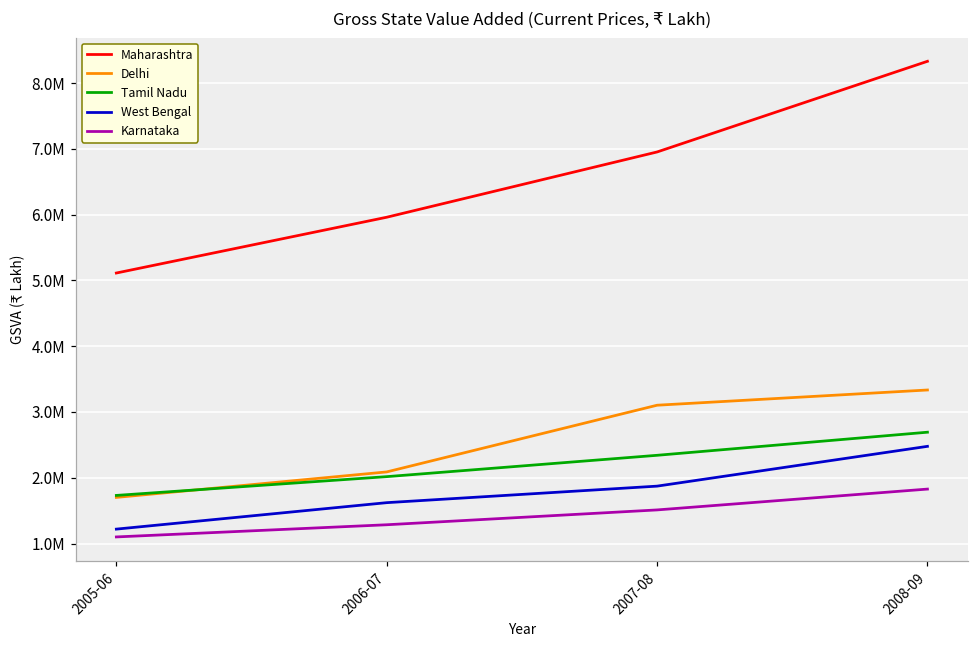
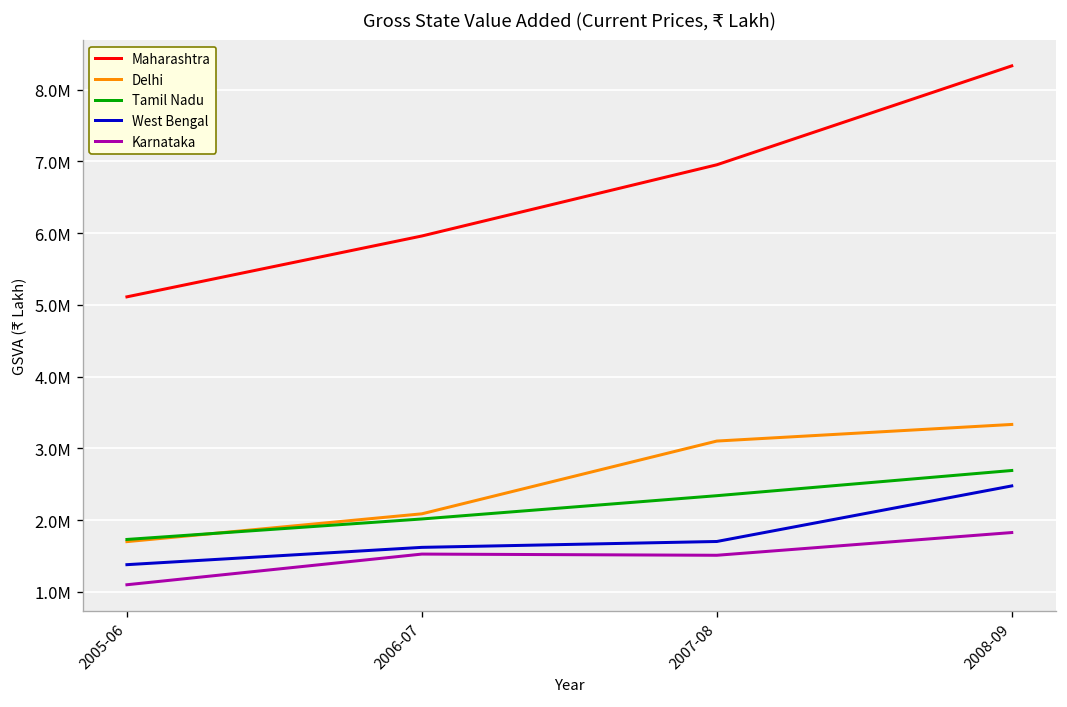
  {
    "Maharashtra": {
      "2005-06": 5100000,
      "2006-07": 6000000,
      "2007-08": 7000000,
      "2008-09": 8300000
    },
    "Delhi": {
      "2006-07": 2100000,
      "2007-08": 3100000,
      "2008-09": 3300000
    },
    "Tamil Nadu": {
      "2006-07": 2000000,
      "2007-08": 2300000,
      "2008-09": 2700000
    },
    "West Bengal": {
-     "2005-06": 1200000,
+     "2005-06": 1400000,
      "2006-07": 1600000,
-     "2007-08": 1900000,
+     "2007-08": 1700000,
      "2008-09": 2500000
    },
    "Karnataka": {
      "2005-06": 1100000,
-     "2006-07": 1300000,
+     "2006-07": 1500000,
      "2007-08": 1500000,
      "2008-09": 1800000
    }
  }
